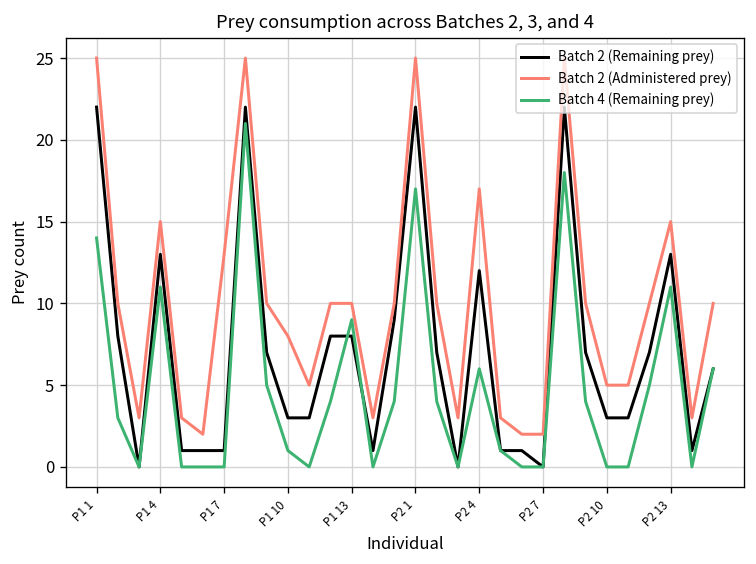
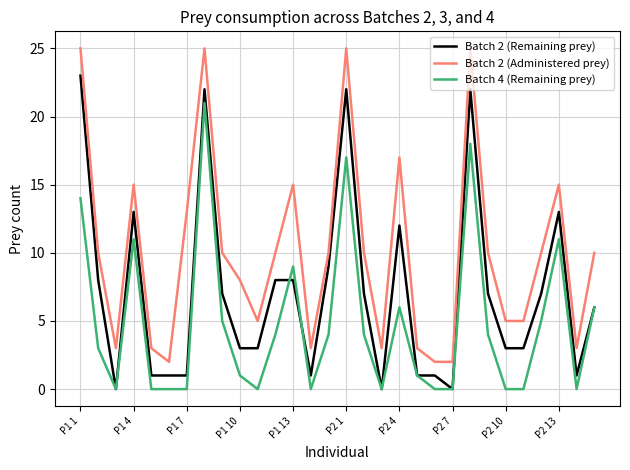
  {
    "Batch 2 (Remaining prey)": {
-     "P1 1": 22,
+     "P1 1": 23,
      "P1 4": 13,
      "P1 7": 1,
      "P1 10": 3,
      "P1 13": 8,
      "P2 1": 22,
      "P2 4": 12,
      "P2 10": 3,
      "P2 13": 13
    },
    "Batch 2 (Administered prey)": {
      "P1 1": 25,
      "P1 4": 15,
      "P1 7": 13,
      "P1 10": 8,
-     "P1 13": 10,
+     "P1 13": 15,
      "P2 1": 25,
      "P2 4": 17,
      "P2 7": 2,
      "P2 10": 5,
      "P2 13": 15
    },
    "Batch 4 (Remaining prey)": {
      "P1 1": 14,
      "P1 4": 11,
      "P1 7": 0,
      "P1 10": 1,
      "P1 13": 9,
      "P2 1": 17,
      "P2 4": 6,
      "P2 10": 0,
      "P2 13": 11
    }
  }
